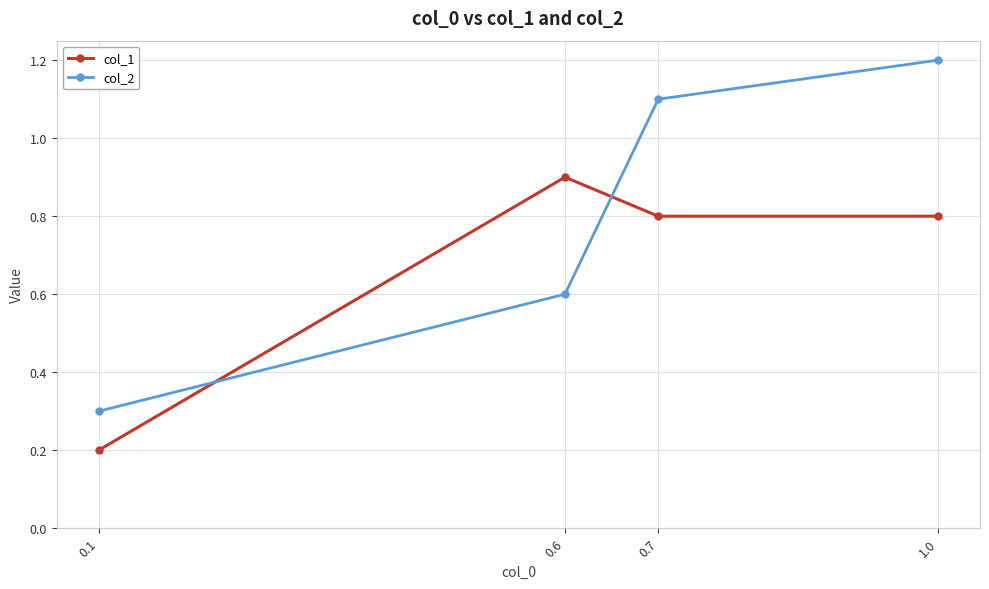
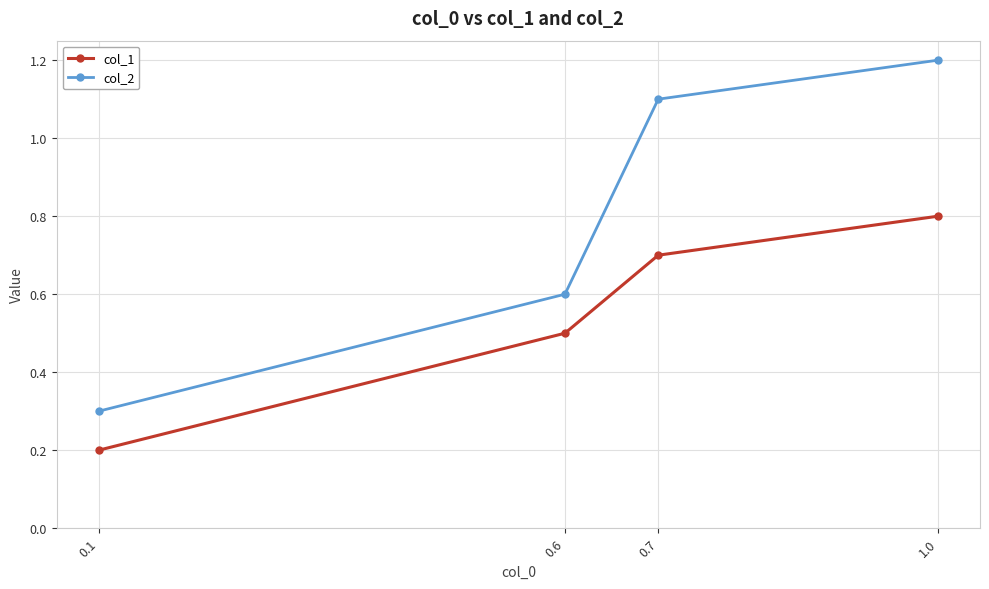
  {
    "col_1": {
      "0.1": 0.2,
-     "0.6": 0.9,
-     "0.7": 0.8,
+     "0.6": 0.5,
+     "0.7": 0.7,
      "1.0": 0.8
    },
    "col_2": {
      "0.1": 0.3,
      "0.6": 0.6,
      "0.7": 1.1,
      "1.0": 1.2
    }
  }
